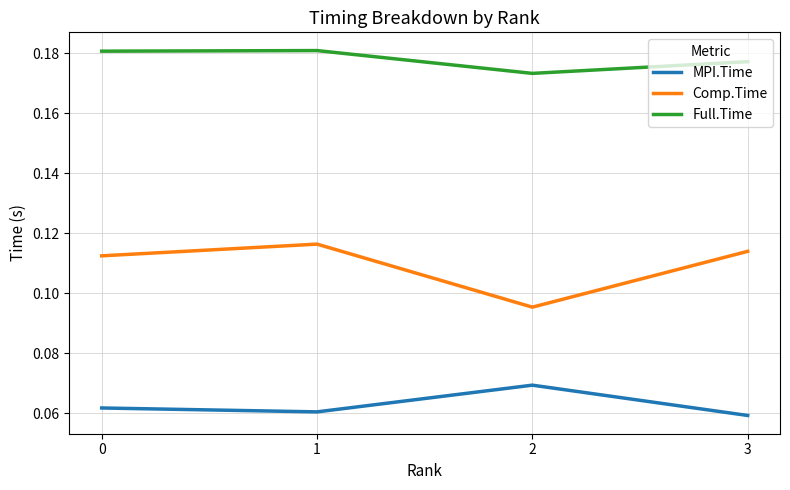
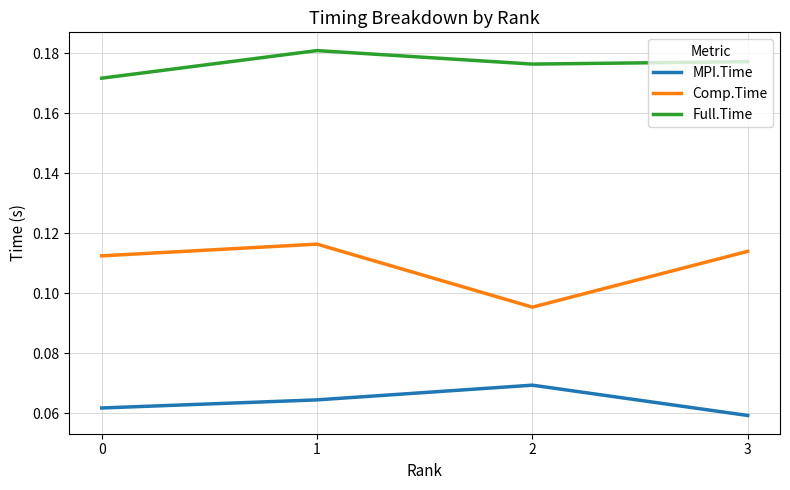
  {
    "MPI.Time": {
      "0": 0.062,
-     "1": 0.061,
+     "1": 0.065,
      "2": 0.069,
      "3": 0.059
    },
    "Comp.Time": {
      "0": 0.113,
      "1": 0.116,
      "2": 0.095,
      "3": 0.114
    },
    "Full.Time": {
-     "0": 0.181,
+     "0": 0.172,
      "1": 0.181,
-     "2": 0.173
+     "2": 0.176
    }
  }
